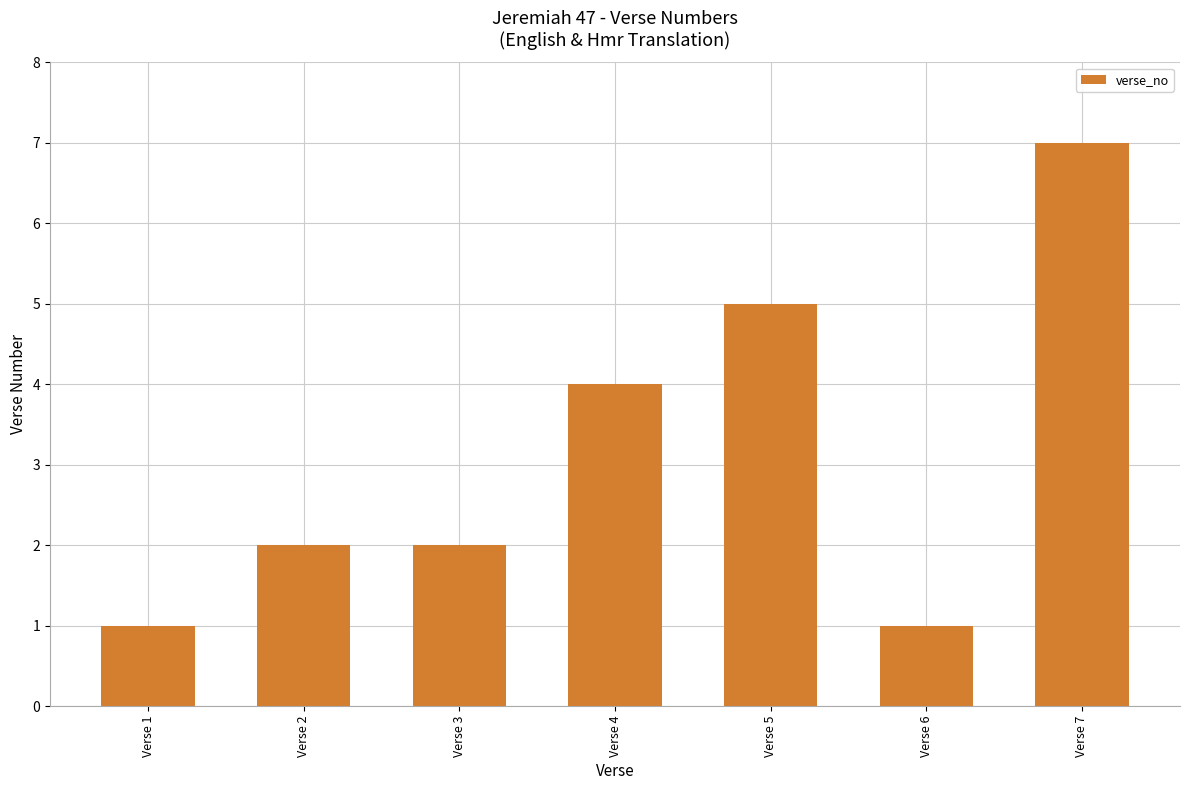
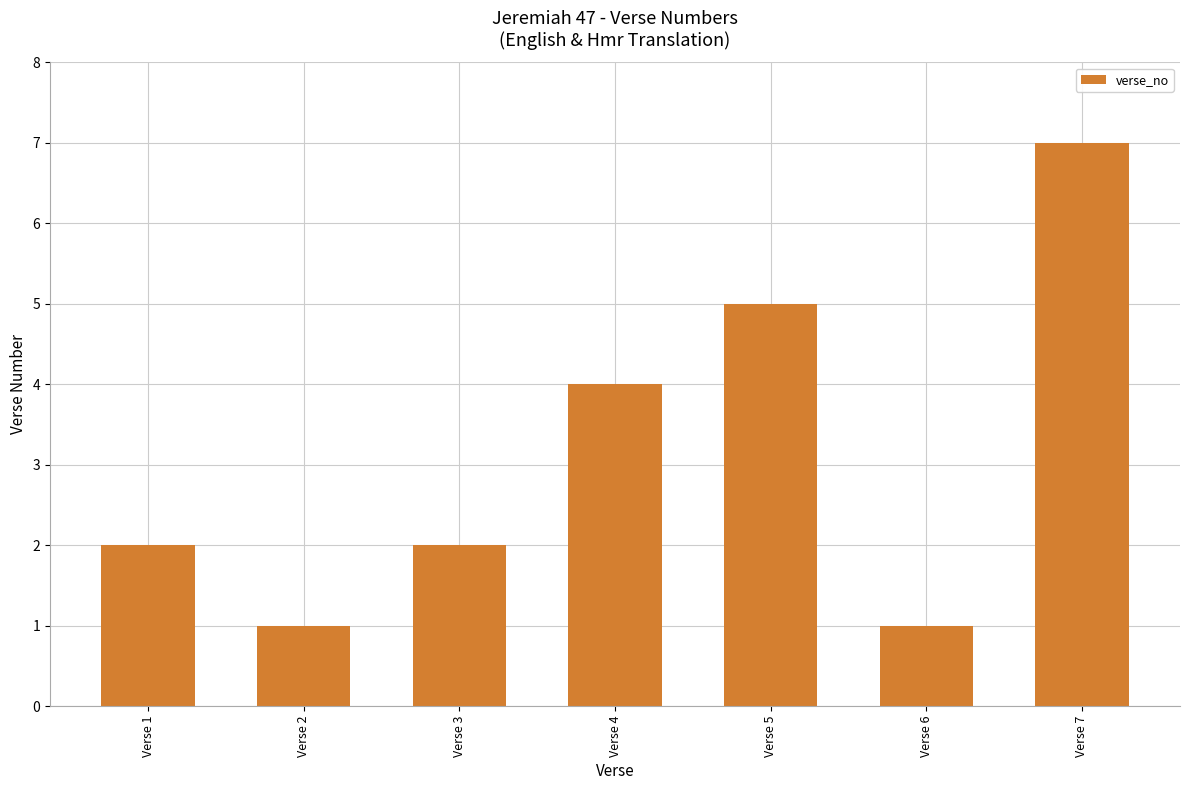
  {
-   "Verse 1": 1,
-   "Verse 2": 2,
+   "Verse 1": 2,
+   "Verse 2": 1,
    "Verse 3": 2,
    "Verse 4": 4,
    "Verse 5": 5,
    "Verse 6": 1,
    "Verse 7": 7
  }
